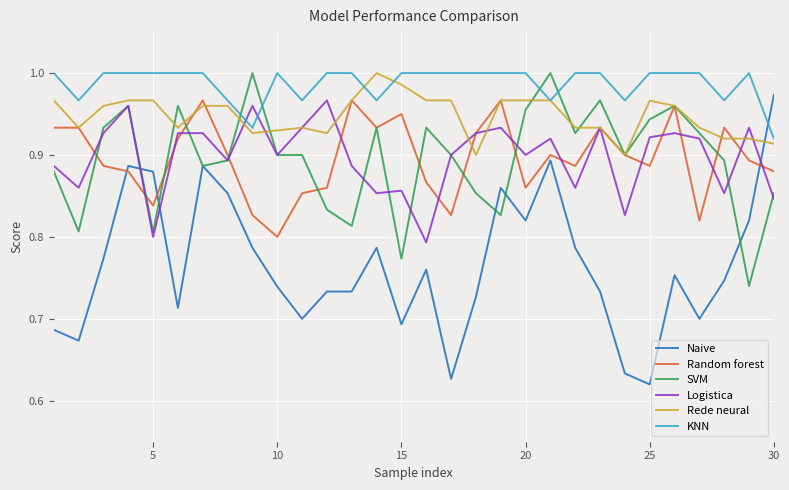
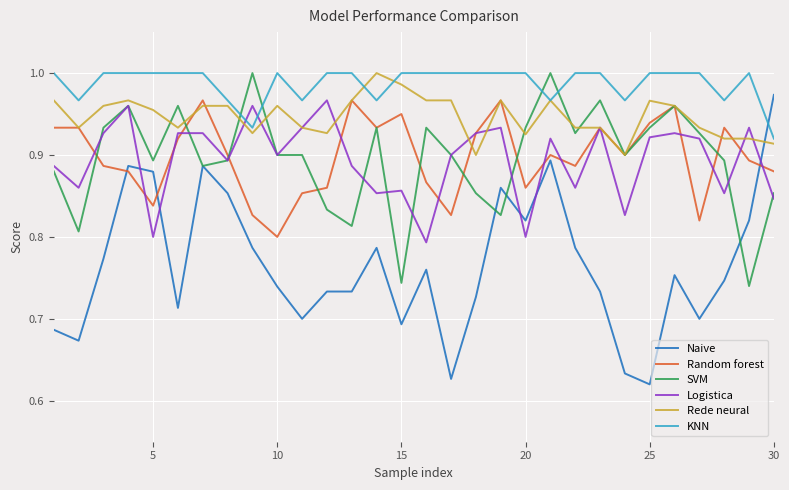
  {
    "Naive": {
      "5": 0.88,
      "10": 0.74,
      "15": 0.69,
      "20": 0.82,
      "25": 0.62,
      "30": 0.97
    },
    "Random forest": {
      "5": 0.84,
      "10": 0.80,
      "15": 0.95,
      "20": 0.86,
-     "25": 0.89,
+     "25": 0.94,
      "30": 0.88
    },
    "SVM": {
-     "5": 0.81,
-     "15": 0.77,
-     "20": 0.96,
-     "25": 0.94,
+     "5": 0.89,
+     "15": 0.74,
+     "20": 0.93,
+     "25": 0.93,
      "30": 0.85
    },
    "Logistica": {
      "5": 0.8,
      "15": 0.86,
-     "20": 0.9,
+     "20": 0.8,
      "25": 0.92,
      "30": 0.85
    },
    "Rede neural": {
-     "5": 0.97,
-     "10": 0.93,
+     "5": 0.95,
+     "10": 0.96,
      "15": 0.99,
-     "20": 0.97,
+     "20": 0.93,
      "25": 0.97,
      "30": 0.91
    },
    "KNN": {
      "5": 1.00,
      "10": 1.00,
      "15": 1.00,
      "20": 1.00,
      "25": 1.00,
      "30": 0.92
    }
  }
